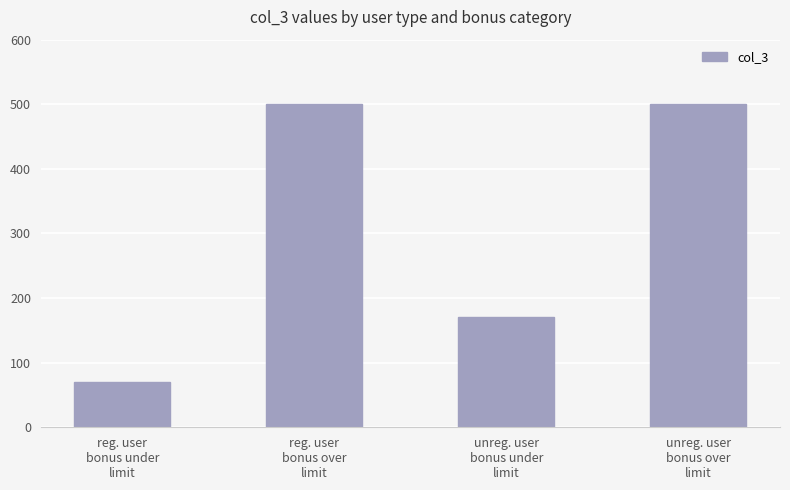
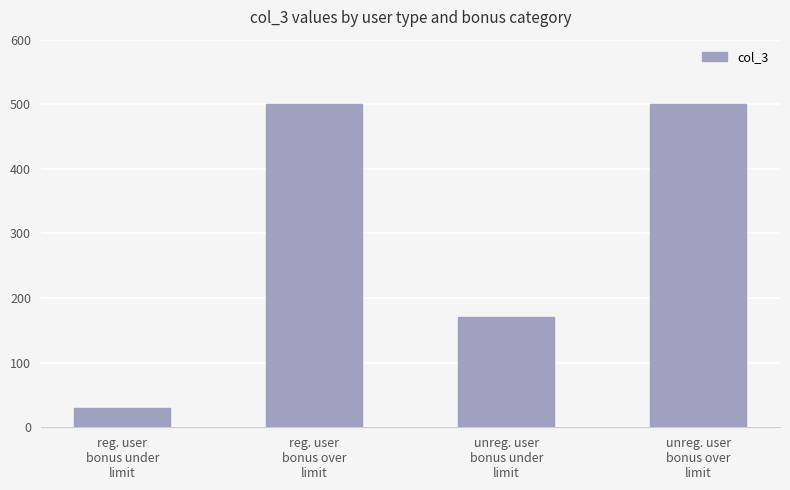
  {
-   "reg. user bonus under limit": 70,
+   "reg. user bonus under limit": 30,
    "reg. user bonus over limit": 500,
    "unreg. user bonus under limit": 170,
    "unreg. user bonus over limit": 500
  }
